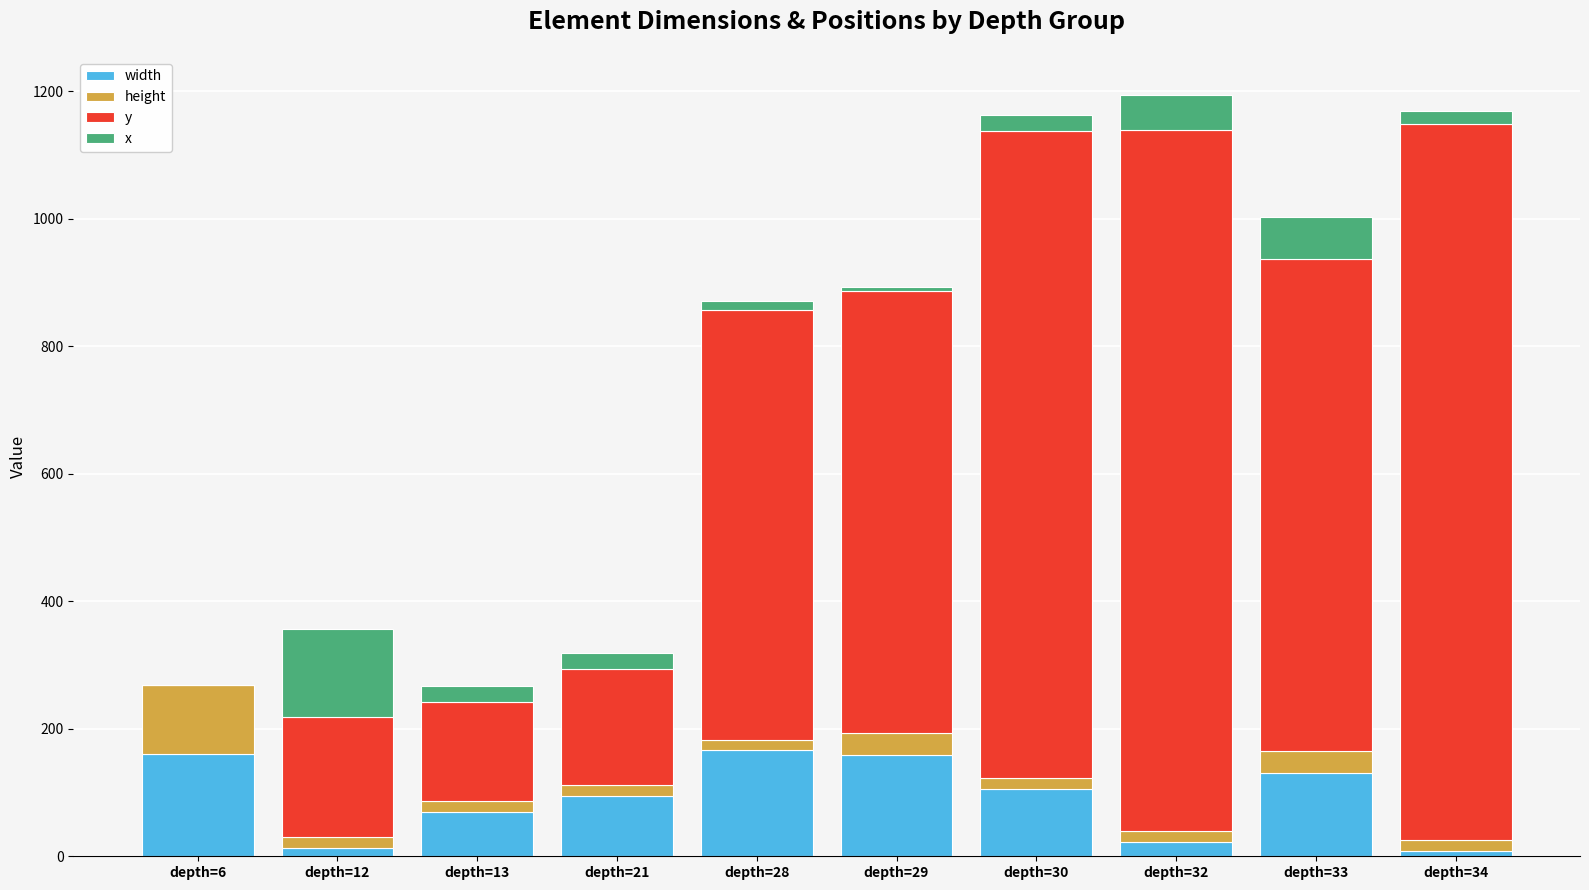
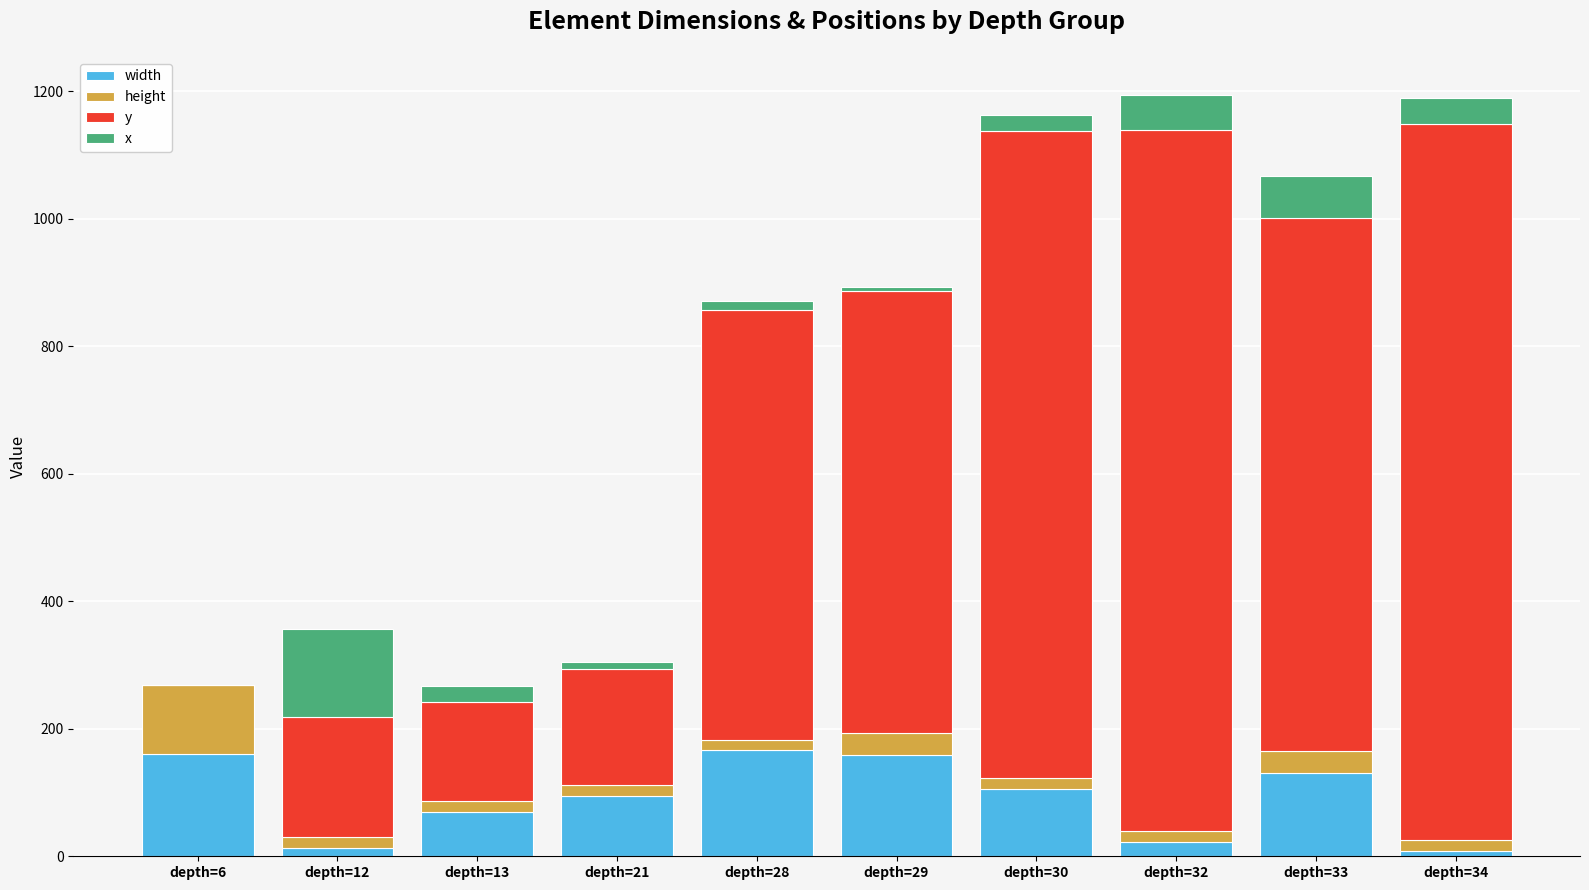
  {
    "width": {
      "depth=6": 160,
      "depth=12": 10,
      "depth=13": 70,
      "depth=21": 90,
      "depth=28": 170,
      "depth=29": 160,
      "depth=30": 110,
      "depth=32": 20,
      "depth=33": 130,
      "depth=34": 10
    },
    "height": {
      "depth=6": 110,
      "depth=12": 20,
      "depth=13": 20,
      "depth=21": 20,
      "depth=28": 20,
      "depth=29": 40,
      "depth=30": 20,
      "depth=32": 20,
      "depth=33": 40,
      "depth=34": 20
    },
    "y": {
      "depth=6": 0,
      "depth=12": 190,
      "depth=13": 160,
      "depth=21": 180,
      "depth=28": 670,
      "depth=29": 690,
      "depth=30": 1020,
      "depth=32": 1100,
-     "depth=33": 770,
+     "depth=33": 840,
      "depth=34": 1120
    },
    "x": {
      "depth=6": 0,
      "depth=12": 140,
      "depth=13": 30,
-     "depth=21": 30,
+     "depth=21": 10,
      "depth=28": 10,
      "depth=29": 10,
      "depth=30": 30,
      "depth=32": 60,
      "depth=33": 70,
-     "depth=34": 20
+     "depth=34": 40
    }
  }
